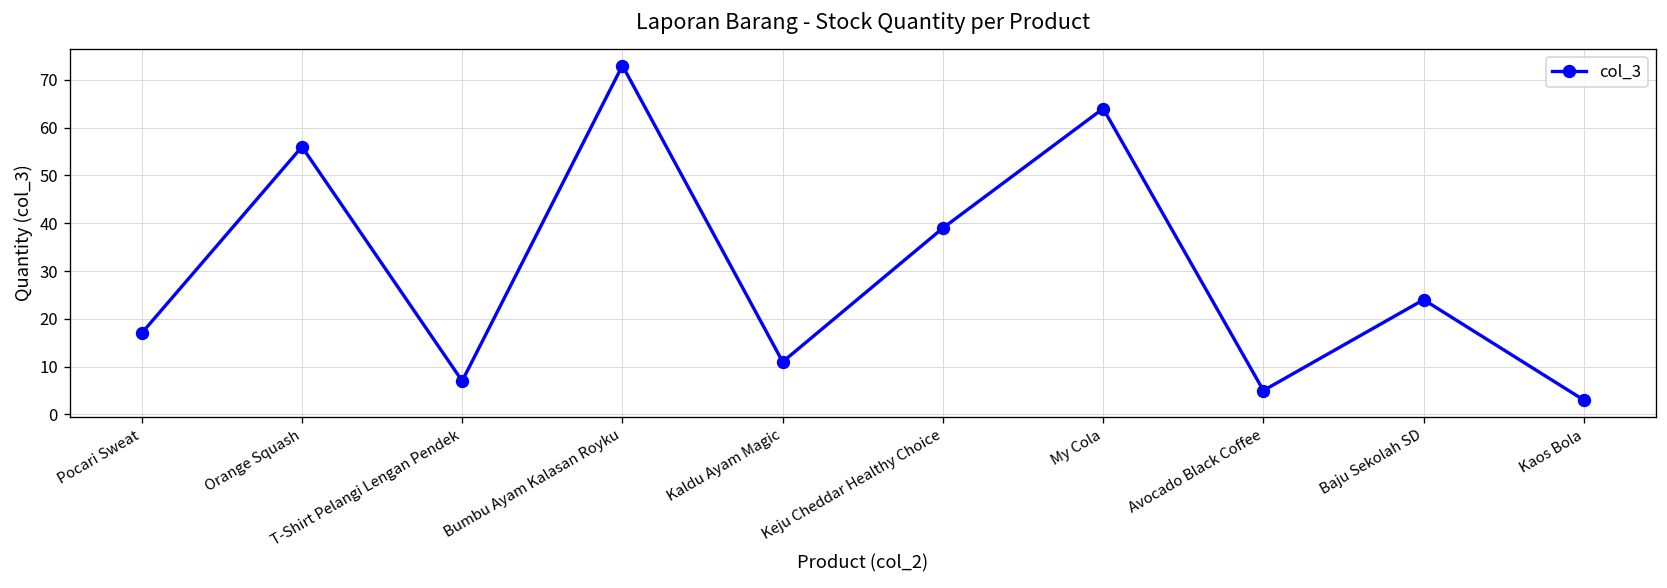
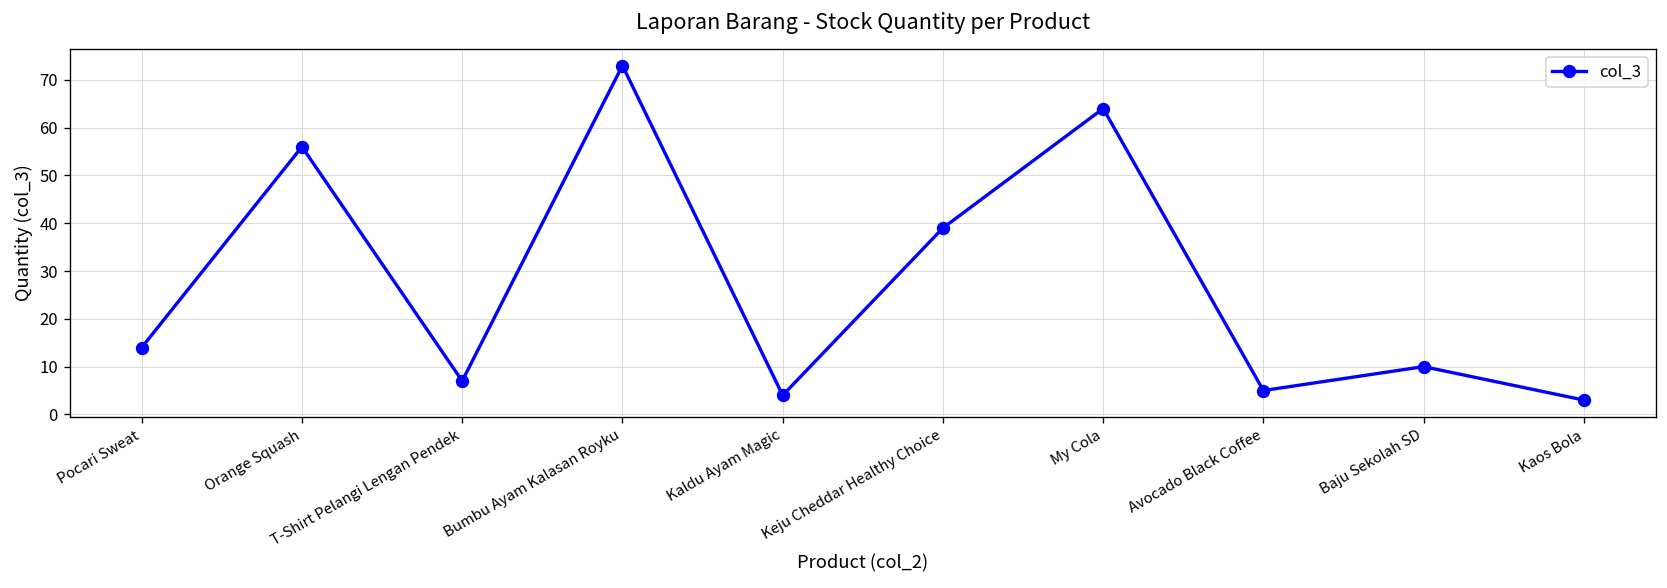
  {
-   "Pocari Sweat": 17,
+   "Pocari Sweat": 14,
    "Orange Squash": 56,
    "T-Shirt Pelangi Lengan Pendek": 7,
    "Bumbu Ayam Kalasan Royku": 73,
-   "Kaldu Ayam Magic": 11,
+   "Kaldu Ayam Magic": 4,
    "Keju Cheddar Healthy Choice": 39,
    "My Cola": 64,
    "Avocado Black Coffee": 5,
-   "Baju Sekolah SD": 24,
+   "Baju Sekolah SD": 10,
    "Kaos Bola": 3
  }
